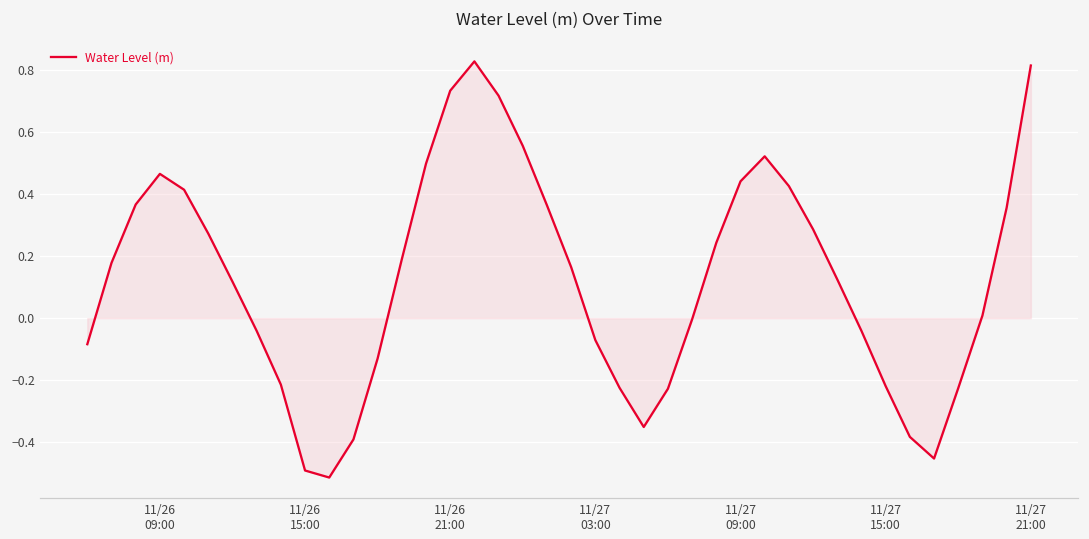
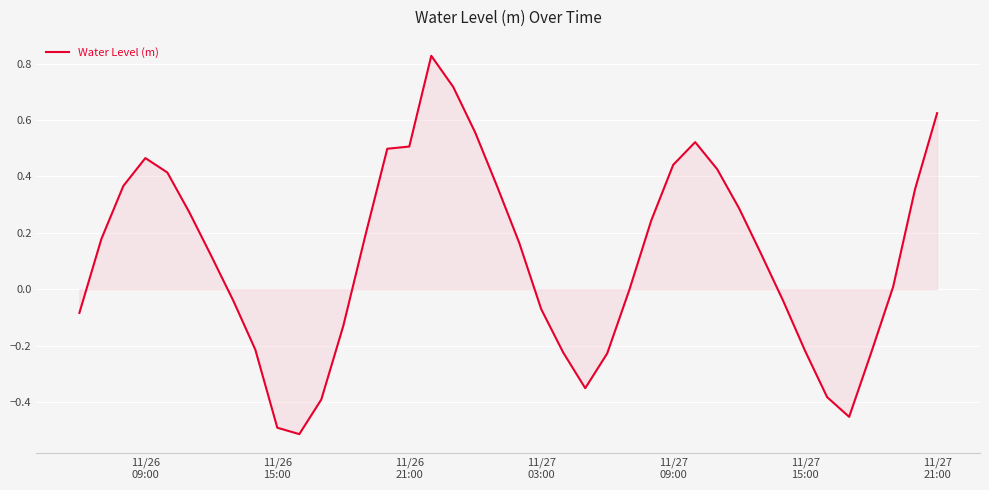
  {
    "Water Level (m)": {
      "11/26 15:00": -0.49,
-     "11/26 21:00": 0.73,
+     "11/26 21:00": 0.51,
      "11/27 03:00": -0.07,
      "11/27 15:00": -0.22,
-     "11/27 21:00": 0.81
+     "11/27 21:00": 0.62
    }
  }
